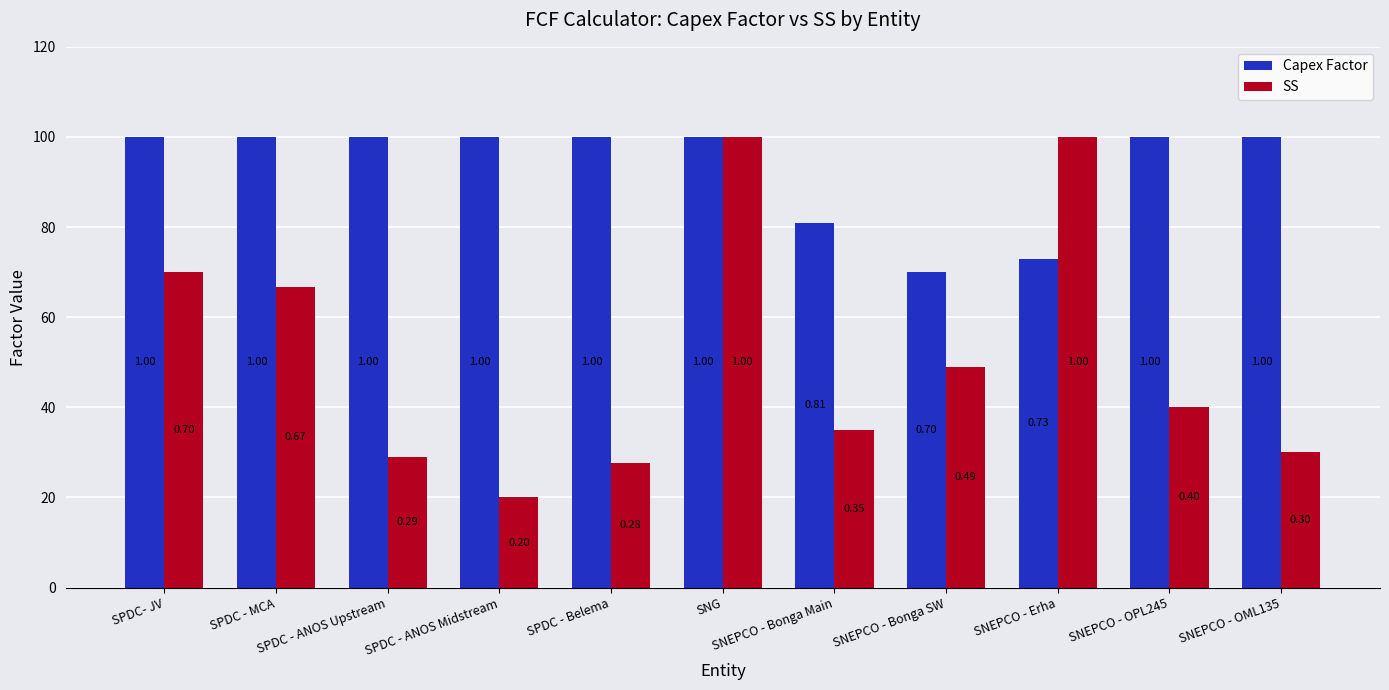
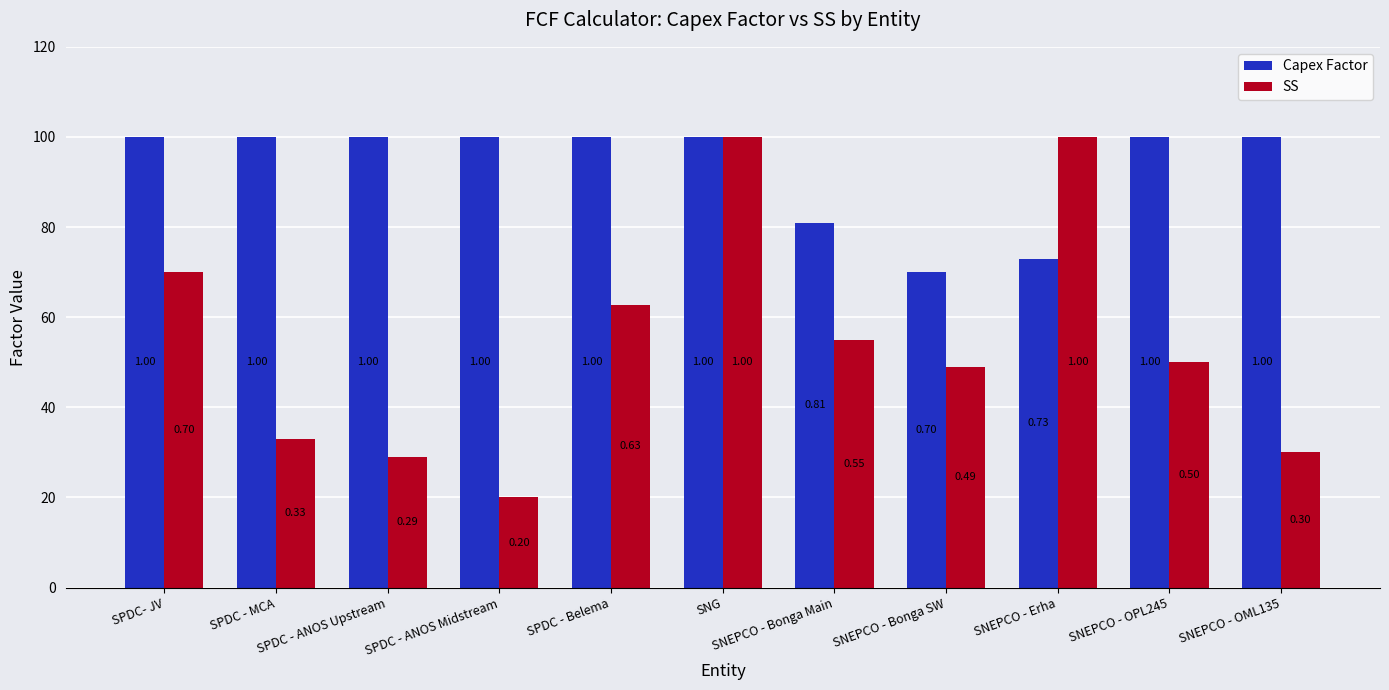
  {
    "Capex Factor": {
      "SPDC- JV": 1.00,
      "SPDC - MCA": 1.00,
      "SPDC - ANOS Upstream": 1.00,
      "SPDC - ANOS Midstream": 1.00,
      "SPDC - Belema": 1.00,
      "SNG": 1.00,
      "SNEPCO - Bonga Main": 0.81,
      "SNEPCO - Bonga SW": 0.70,
      "SNEPCO - Erha": 0.73,
      "SNEPCO - OPL245": 1.00,
      "SNEPCO - OML135": 1.00
    },
    "SS": {
      "SPDC- JV": 0.70,
-     "SPDC - MCA": 0.67,
+     "SPDC - MCA": 0.33,
      "SPDC - ANOS Upstream": 0.29,
      "SPDC - ANOS Midstream": 0.20,
-     "SPDC - Belema": 0.28,
+     "SPDC - Belema": 0.63,
      "SNG": 1.00,
-     "SNEPCO - Bonga Main": 0.35,
+     "SNEPCO - Bonga Main": 0.55,
      "SNEPCO - Bonga SW": 0.49,
      "SNEPCO - Erha": 1.00,
-     "SNEPCO - OPL245": 0.40,
+     "SNEPCO - OPL245": 0.50,
      "SNEPCO - OML135": 0.30
    }
  }
